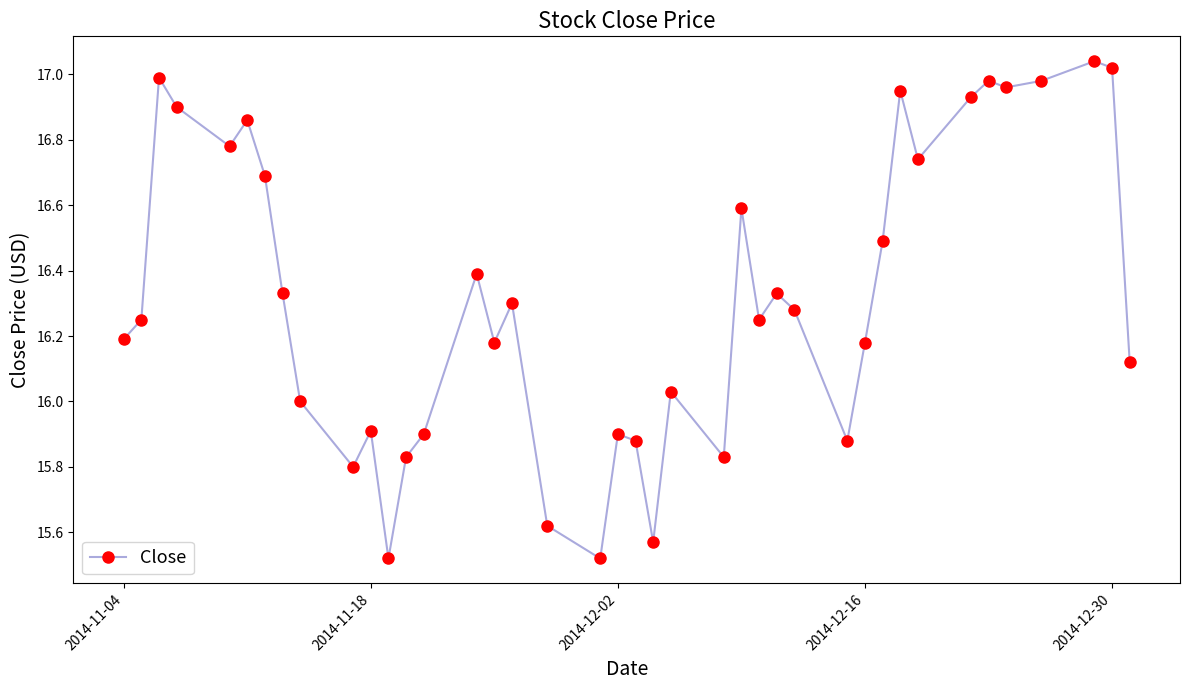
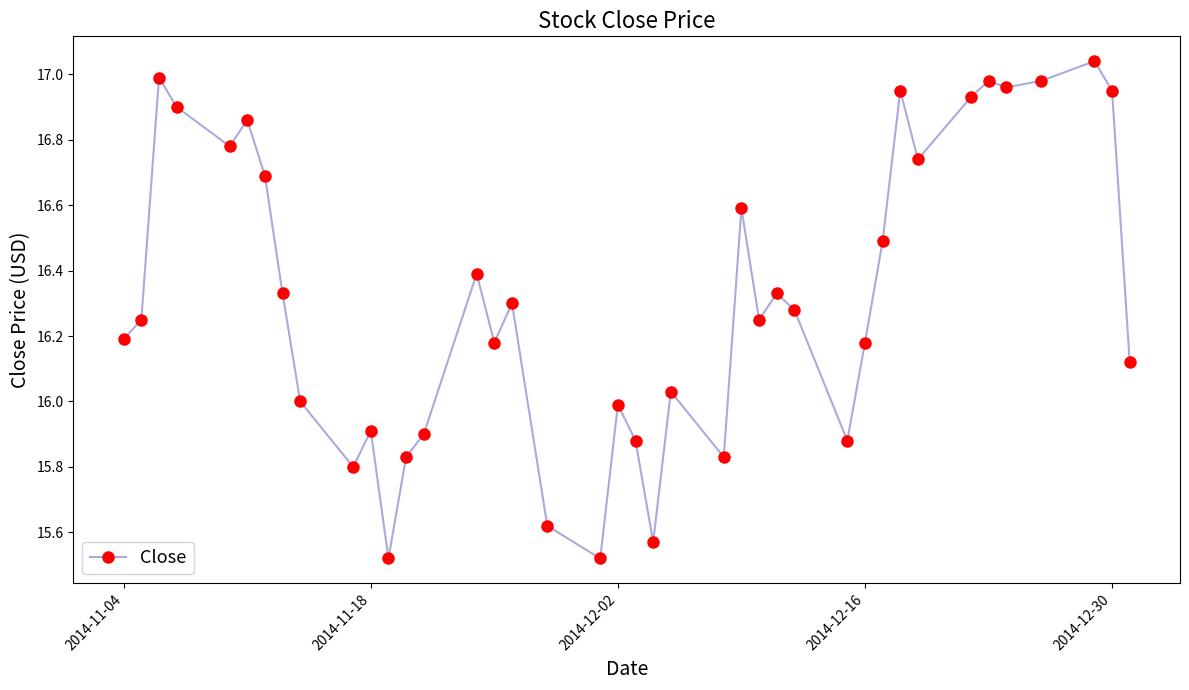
  {
    "2014-11-04": 16.19,
    "2014-11-18": 15.91,
-   "2014-12-02": 15.90,
+   "2014-12-02": 15.99,
    "2014-12-16": 16.18,
-   "2014-12-30": 17.02
+   "2014-12-30": 16.95
  }
